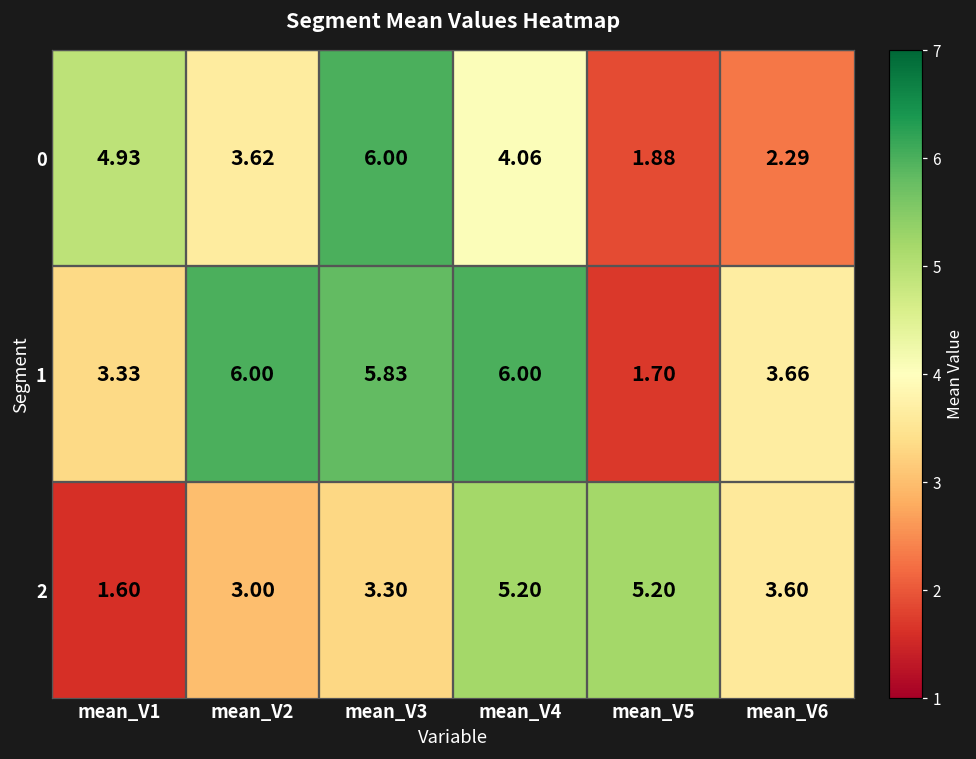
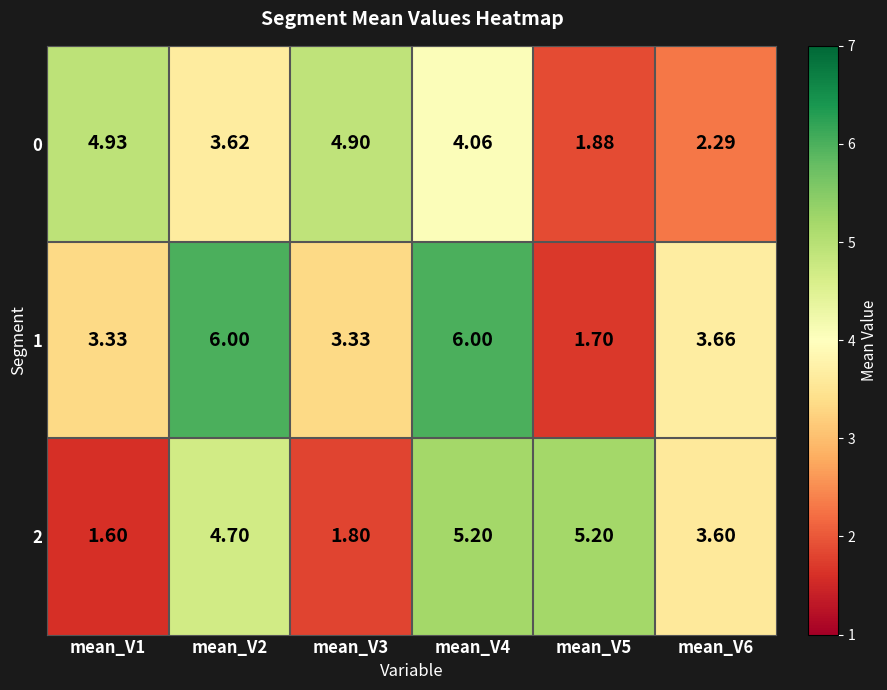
  {
    "0": {
      "mean_V1": 4.93,
      "mean_V2": 3.62,
-     "mean_V3": 6.00,
+     "mean_V3": 4.90,
      "mean_V4": 4.06,
      "mean_V5": 1.88,
      "mean_V6": 2.29
    },
    "1": {
      "mean_V1": 3.33,
      "mean_V2": 6.00,
-     "mean_V3": 5.83,
+     "mean_V3": 3.33,
      "mean_V4": 6.00,
      "mean_V5": 1.70,
      "mean_V6": 3.66
    },
    "2": {
      "mean_V1": 1.60,
-     "mean_V2": 3.00,
-     "mean_V3": 3.30,
+     "mean_V2": 4.70,
+     "mean_V3": 1.80,
      "mean_V4": 5.20,
      "mean_V5": 5.20,
      "mean_V6": 3.60
    }
  }
